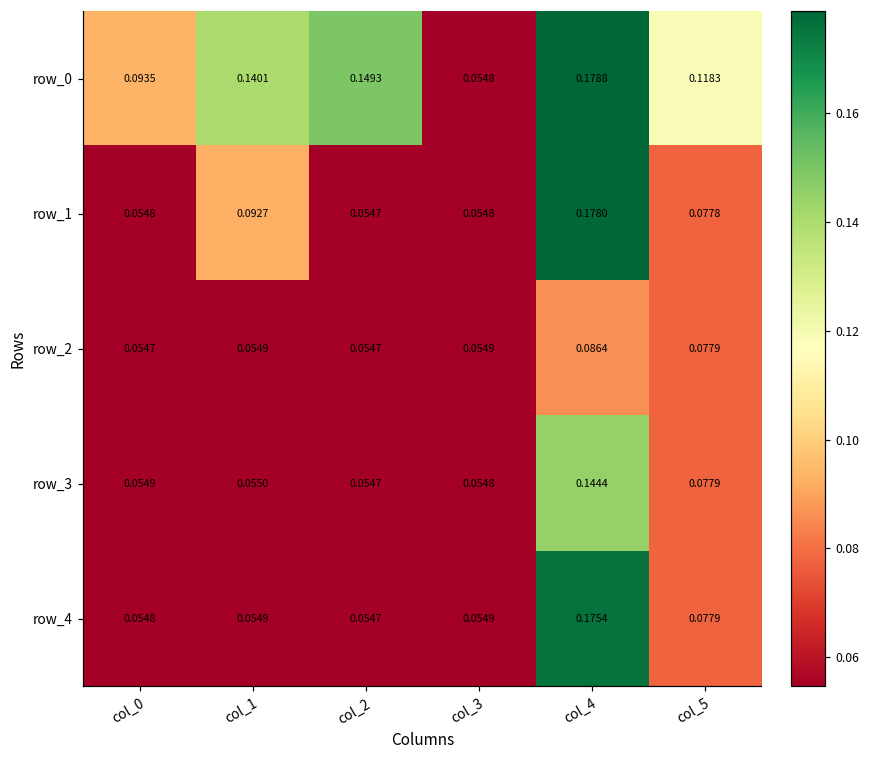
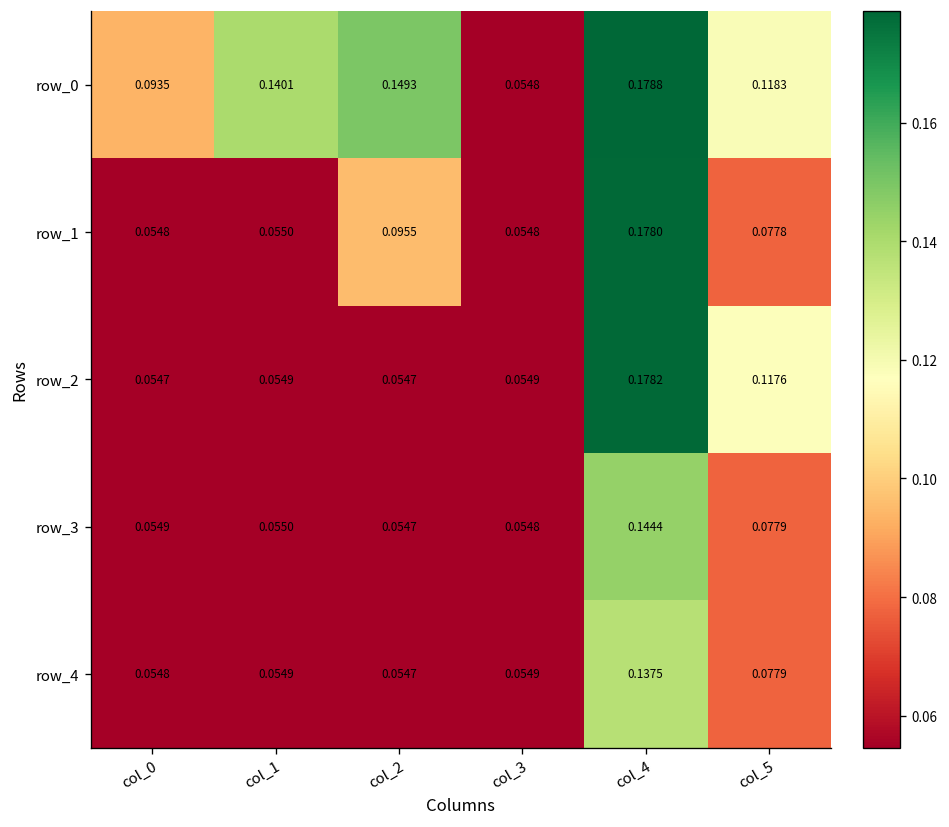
  {
    "row_0": {
      "col_0": 0.0935,
      "col_1": 0.1401,
      "col_2": 0.1493,
      "col_3": 0.0548,
      "col_4": 0.1788,
      "col_5": 0.1183
    },
    "row_1": {
      "col_0": 0.0548,
-     "col_1": 0.0927,
-     "col_2": 0.0547,
+     "col_1": 0.0550,
+     "col_2": 0.0955,
      "col_3": 0.0548,
      "col_4": 0.1780,
      "col_5": 0.0778
    },
    "row_2": {
      "col_0": 0.0547,
      "col_1": 0.0549,
      "col_2": 0.0547,
      "col_3": 0.0549,
-     "col_4": 0.0864,
-     "col_5": 0.0779
+     "col_4": 0.1782,
+     "col_5": 0.1176
    },
    "row_3": {
      "col_0": 0.0549,
      "col_1": 0.0550,
      "col_2": 0.0547,
      "col_3": 0.0548,
      "col_4": 0.1444,
      "col_5": 0.0779
    },
    "row_4": {
      "col_0": 0.0548,
      "col_1": 0.0549,
      "col_2": 0.0547,
      "col_3": 0.0549,
-     "col_4": 0.1754,
+     "col_4": 0.1375,
      "col_5": 0.0779
    }
  }
